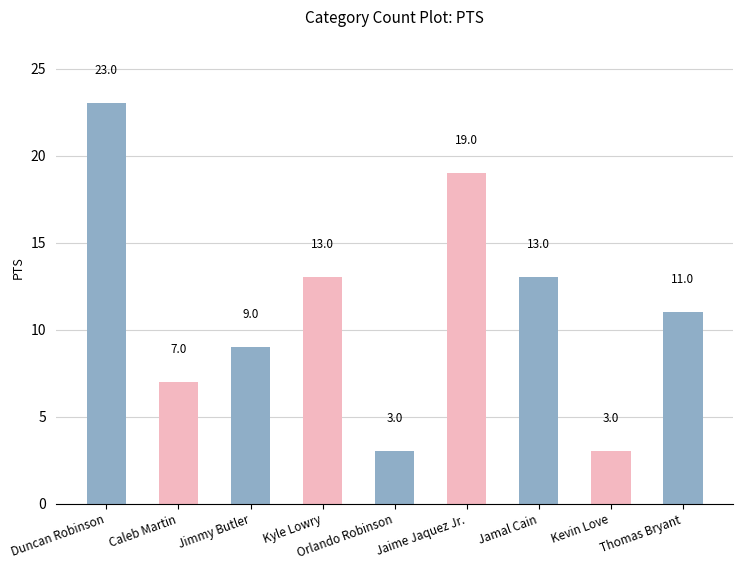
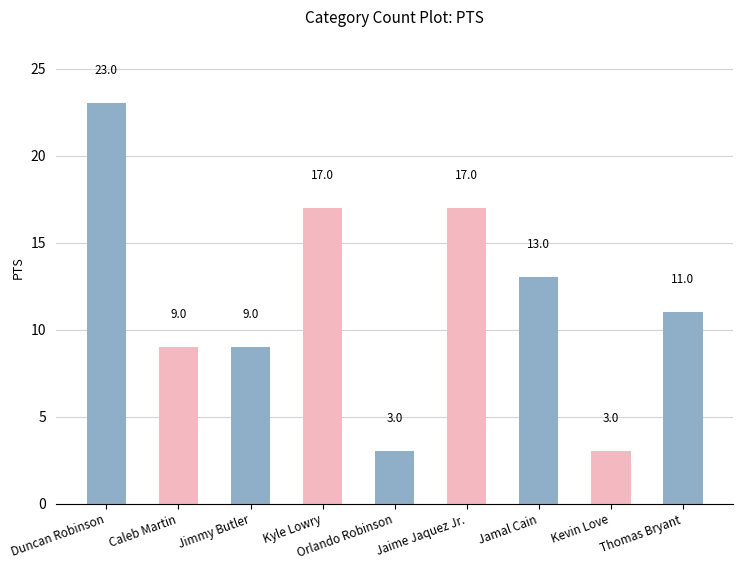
  {
-   "Caleb Martin": 7.0,
-   "Kyle Lowry": 13.0,
-   "Jaime Jaquez Jr.": 19.0
+   "Caleb Martin": 9.0,
+   "Kyle Lowry": 17.0,
+   "Jaime Jaquez Jr.": 17.0
  }
